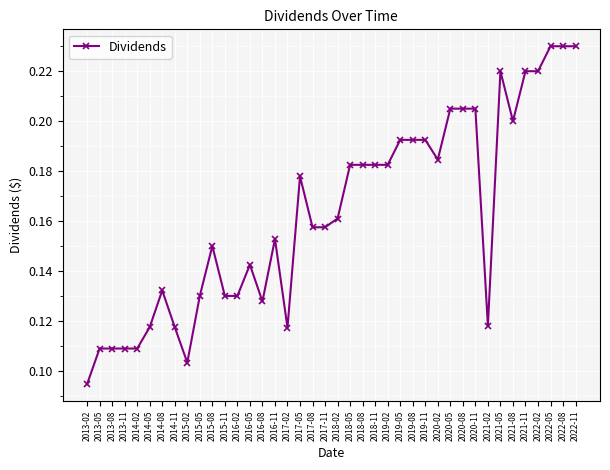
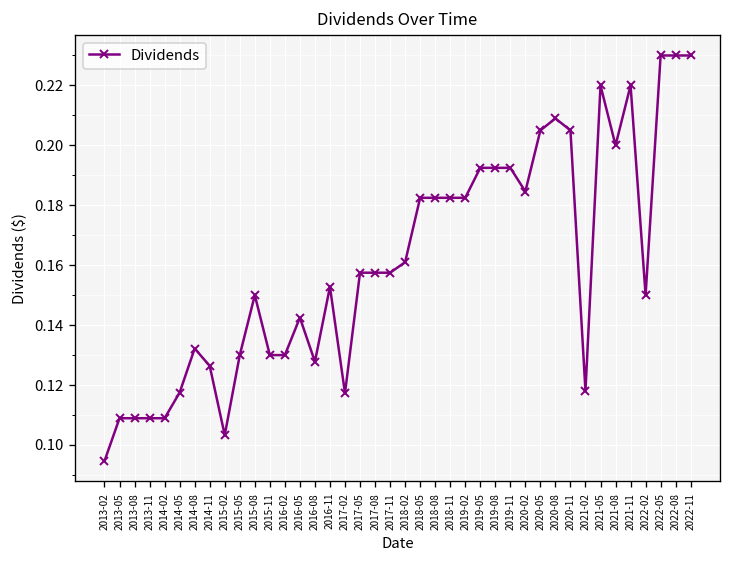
  {
    "2013-02": 0.095,
    "2013-05": 0.109,
    "2013-08": 0.109,
    "2013-11": 0.109,
    "2014-02": 0.109,
    "2014-05": 0.118,
    "2014-08": 0.132,
-   "2014-11": 0.118,
+   "2014-11": 0.126,
    "2015-02": 0.103,
    "2015-05": 0.130,
    "2015-08": 0.150,
    "2015-11": 0.130,
    "2016-02": 0.130,
    "2016-05": 0.143,
    "2016-08": 0.128,
    "2016-11": 0.153,
    "2017-02": 0.117,
-   "2017-05": 0.178,
+   "2017-05": 0.158,
    "2017-08": 0.158,
    "2017-11": 0.158,
    "2018-02": 0.161,
    "2018-05": 0.183,
    "2018-08": 0.183,
    "2018-11": 0.183,
    "2019-02": 0.183,
    "2019-05": 0.193,
    "2019-08": 0.193,
    "2019-11": 0.193,
    "2020-02": 0.185,
    "2020-05": 0.205,
-   "2020-08": 0.205,
+   "2020-08": 0.209,
    "2020-11": 0.205,
    "2021-02": 0.118,
    "2021-05": 0.220,
    "2021-08": 0.200,
    "2021-11": 0.220,
-   "2022-02": 0.22,
+   "2022-02": 0.15,
    "2022-05": 0.230,
    "2022-08": 0.230,
    "2022-11": 0.230
  }
